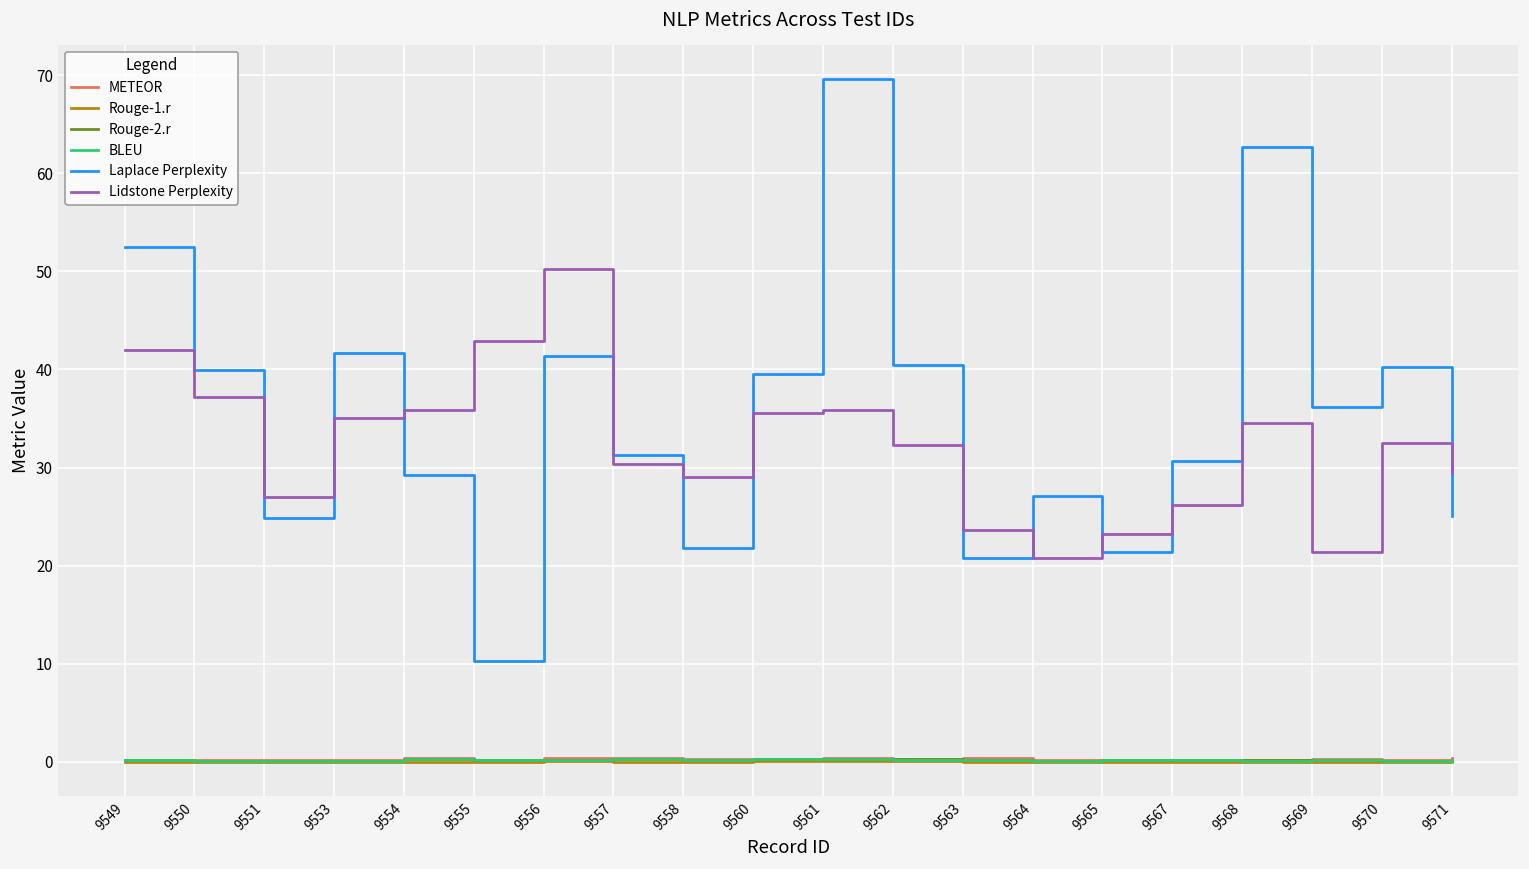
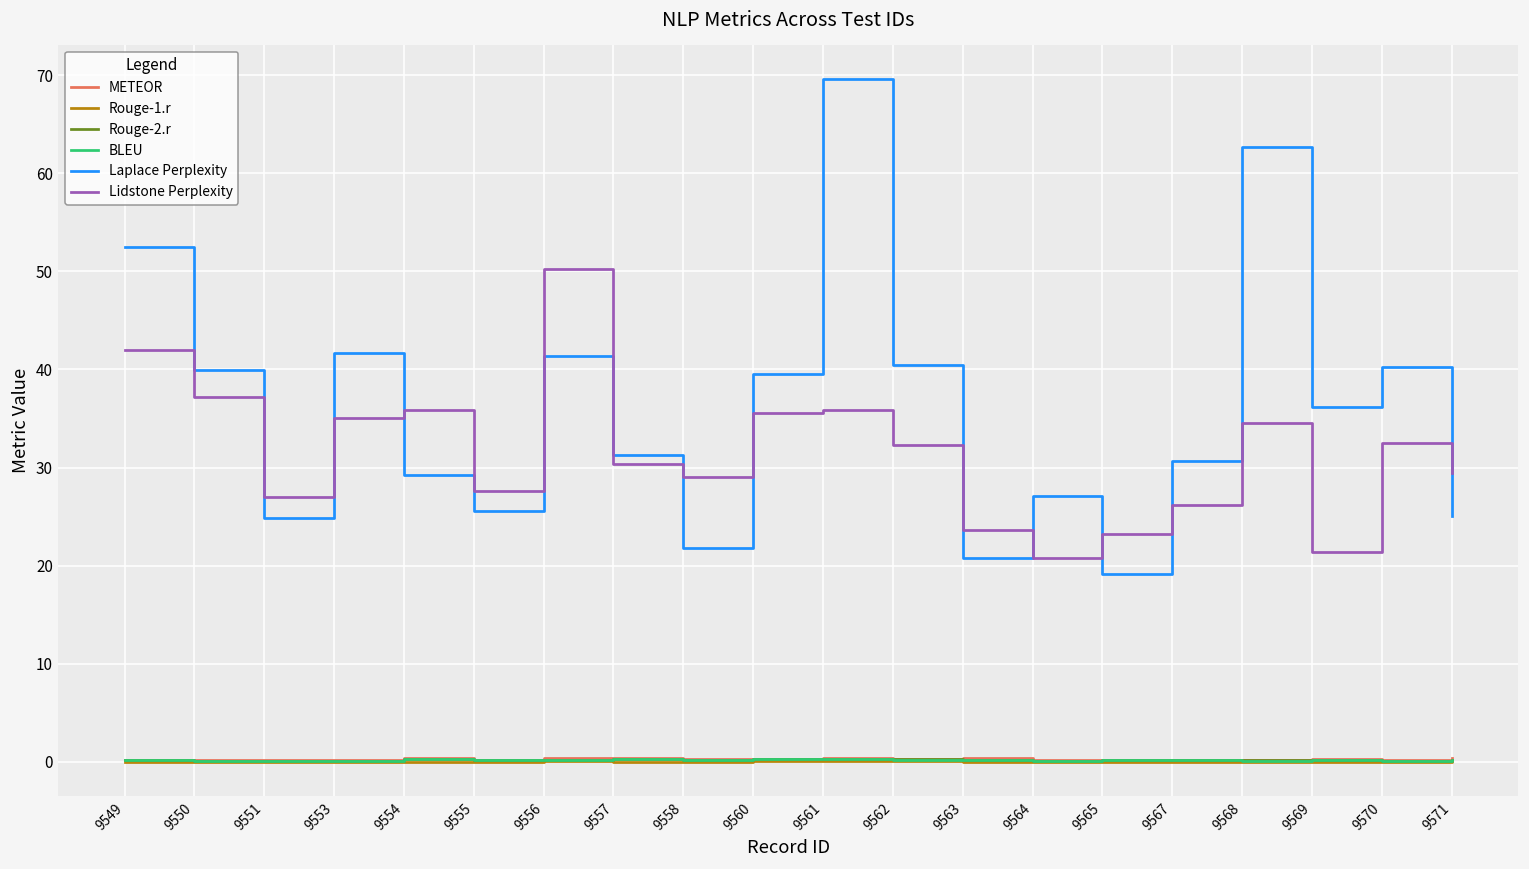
  {
    "Laplace Perplexity": {
      "9549": 53,
      "9550": 40,
      "9551": 25,
      "9553": 42,
      "9554": 29,
-     "9555": 10,
+     "9555": 26,
      "9556": 41,
      "9557": 31,
      "9558": 22,
      "9560": 40,
      "9561": 70,
      "9562": 40,
      "9563": 21,
      "9564": 27,
-     "9565": 21,
+     "9565": 19,
      "9567": 31,
      "9568": 63,
      "9569": 36,
      "9570": 40,
      "9571": 25
    },
    "Lidstone Perplexity": {
      "9549": 42,
      "9550": 37,
      "9551": 27,
      "9553": 35,
      "9554": 36,
-     "9555": 43,
+     "9555": 28,
      "9556": 50,
      "9557": 30,
      "9558": 29,
      "9560": 36,
      "9561": 36,
      "9562": 32,
      "9563": 24,
      "9564": 21,
      "9565": 23,
      "9567": 26,
      "9568": 35,
      "9569": 21,
      "9570": 33,
      "9571": 29
    }
  }
